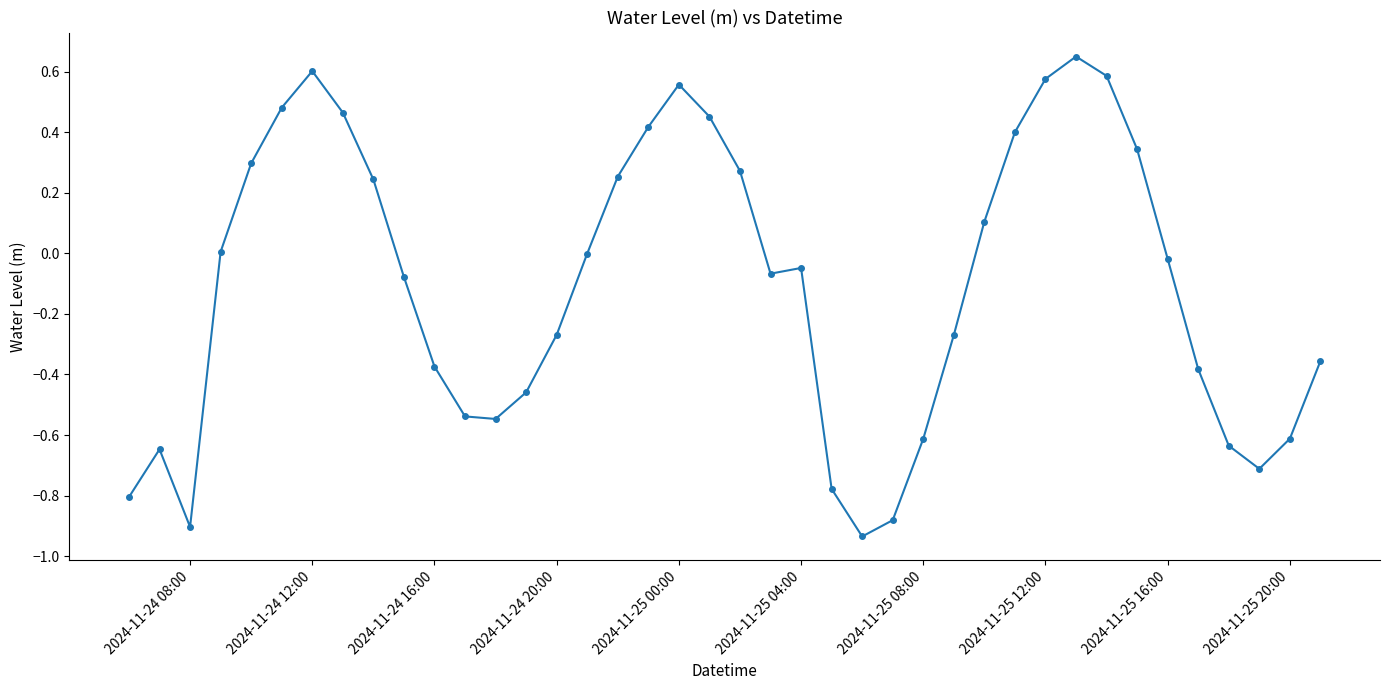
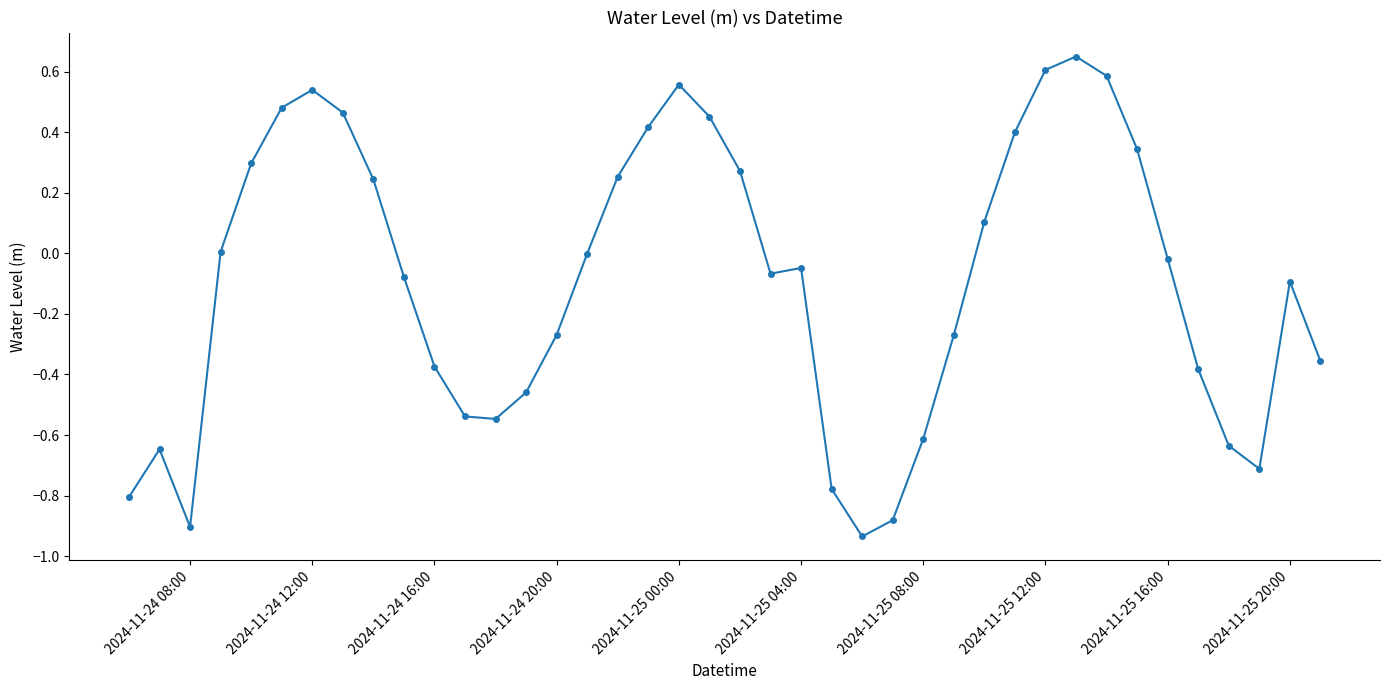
  {
    "2024-11-24 08:00": -0.90,
-   "2024-11-24 12:00": 0.60,
+   "2024-11-24 12:00": 0.54,
    "2024-11-24 16:00": -0.37,
    "2024-11-24 20:00": -0.27,
    "2024-11-25 00:00": 0.56,
    "2024-11-25 04:00": -0.05,
    "2024-11-25 08:00": -0.61,
-   "2024-11-25 12:00": 0.58,
+   "2024-11-25 12:00": 0.61,
    "2024-11-25 16:00": -0.02,
-   "2024-11-25 20:00": -0.61
+   "2024-11-25 20:00": -0.09
  }
